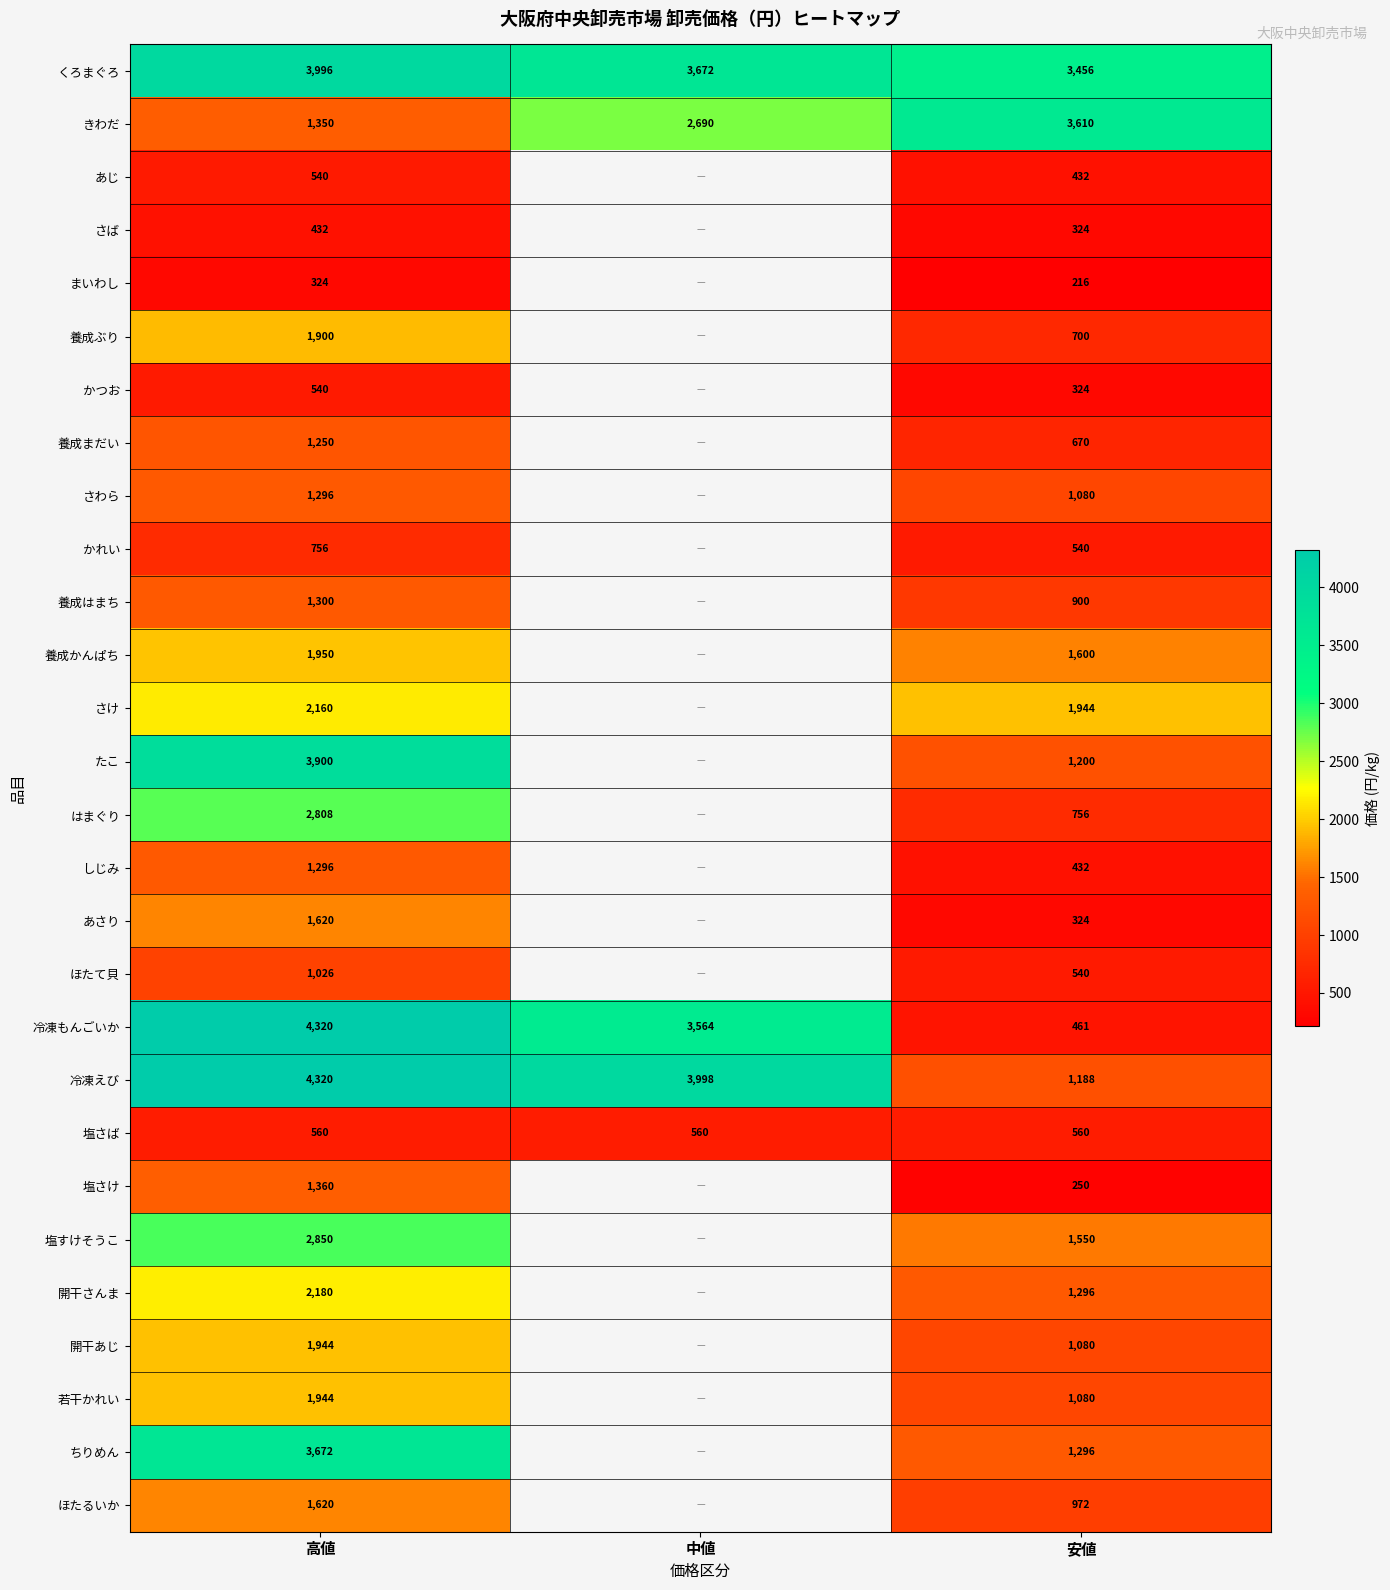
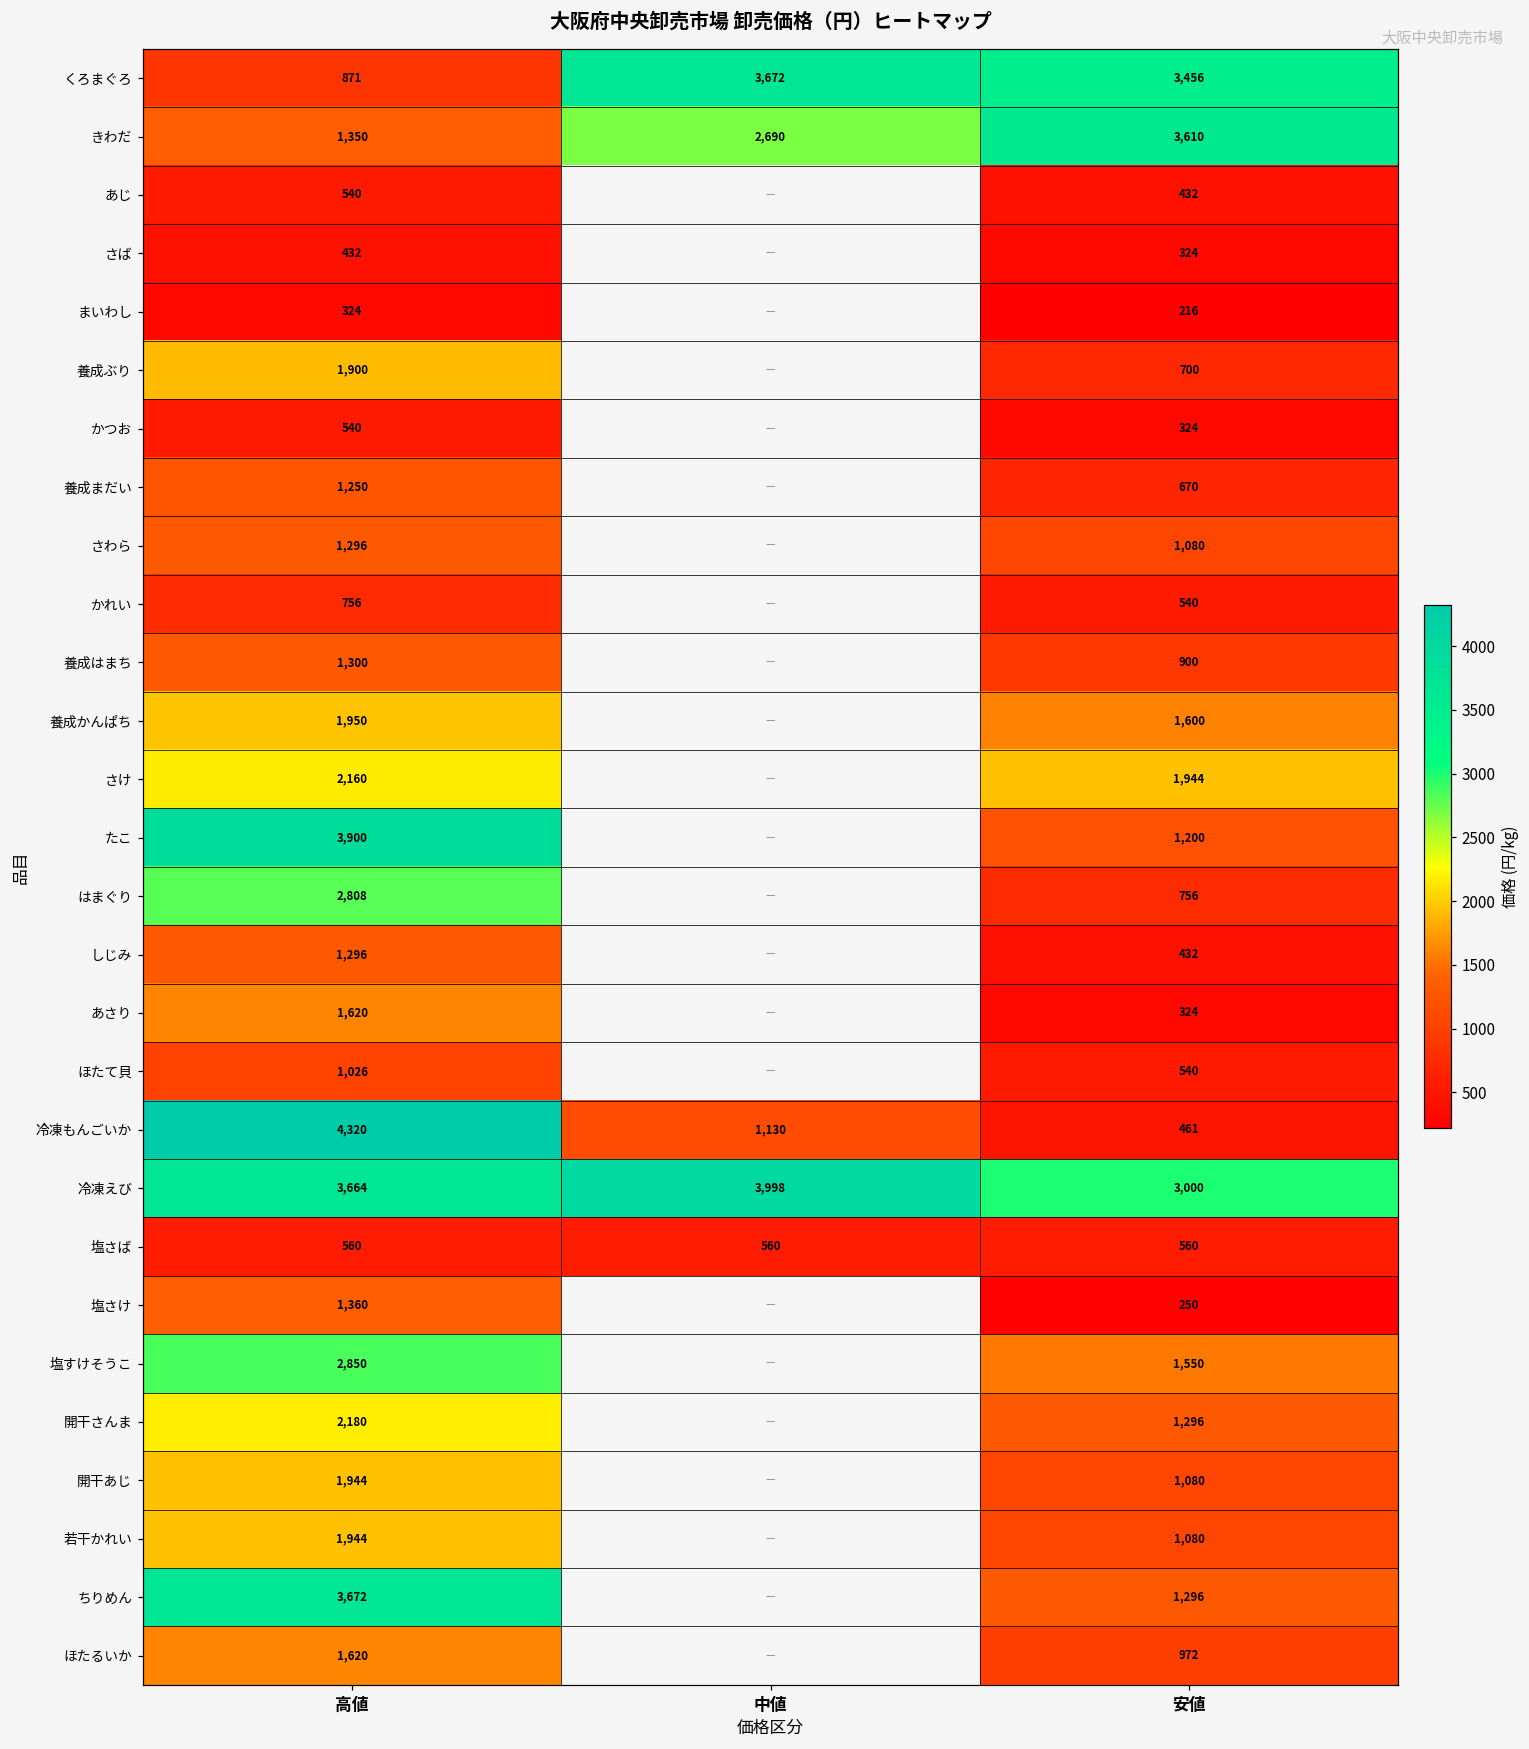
  {
    "くろまぐろ": {
-     "高値": "3,996",
+     "高値": "871",
      "中値": "3,672",
      "安値": "3,456"
    },
    "きわだ": {
      "高値": "1,350",
      "中値": "2,690",
      "安値": "3,610"
    },
    "あじ": {
      "高値": "540",
      "安値": "432"
    },
    "さば": {
      "高値": "432",
      "安値": "324"
    },
    "まいわし": {
      "高値": "324",
      "安値": "216"
    },
    "養成ぶり": {
      "高値": "1,900",
      "安値": "700"
    },
    "かつお": {
      "高値": "540",
      "安値": "324"
    },
    "養成まだい": {
      "高値": "1,250",
      "安値": "670"
    },
    "さわら": {
      "高値": "1,296",
      "安値": "1,080"
    },
    "かれい": {
      "高値": "756",
      "安値": "540"
    },
    "養成はまち": {
      "高値": "1,300",
      "安値": "900"
    },
    "養成かんぱち": {
      "高値": "1,950",
      "安値": "1,600"
    },
    "さけ": {
      "高値": "2,160",
      "安値": "1,944"
    },
    "たこ": {
      "高値": "3,900",
      "安値": "1,200"
    },
    "はまぐり": {
      "高値": "2,808",
      "安値": "756"
    },
    "しじみ": {
      "高値": "1,296",
      "安値": "432"
    },
    "あさり": {
      "高値": "1,620",
      "安値": "324"
    },
    "ほたて貝": {
      "高値": "1,026",
      "安値": "540"
    },
    "冷凍もんごいか": {
      "高値": "4,320",
-     "中値": "3,564",
+     "中値": "1,130",
      "安値": "461"
    },
    "冷凍えび": {
-     "高値": "4,320",
+     "高値": "3,664",
      "中値": "3,998",
-     "安値": "1,188"
+     "安値": "3,000"
    },
    "塩さば": {
      "高値": "560",
      "中値": "560",
      "安値": "560"
    },
    "塩さけ": {
      "高値": "1,360",
      "安値": "250"
    },
    "塩すけそうこ": {
      "高値": "2,850",
      "安値": "1,550"
    },
    "開干さんま": {
      "高値": "2,180",
      "安値": "1,296"
    },
    "開干あじ": {
      "高値": "1,944",
      "安値": "1,080"
    },
    "若干かれい": {
      "高値": "1,944",
      "安値": "1,080"
    },
    "ちりめん": {
      "高値": "3,672",
      "安値": "1,296"
    },
    "ほたるいか": {
      "高値": "1,620",
      "安値": "972"
    }
  }
